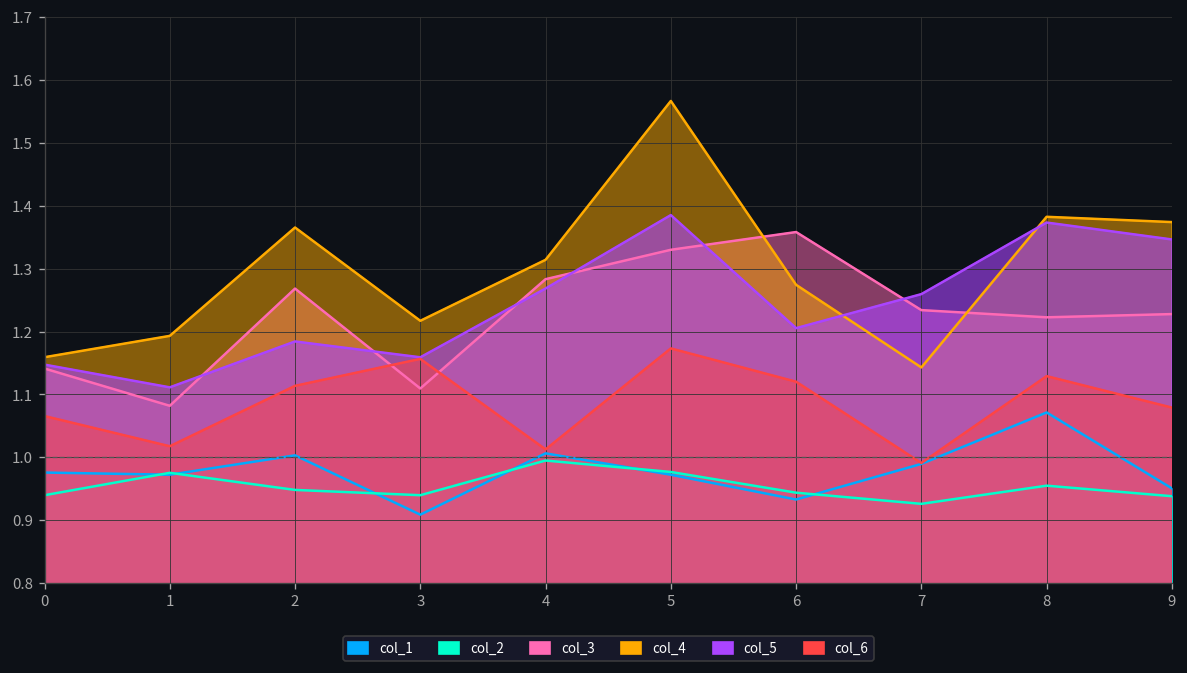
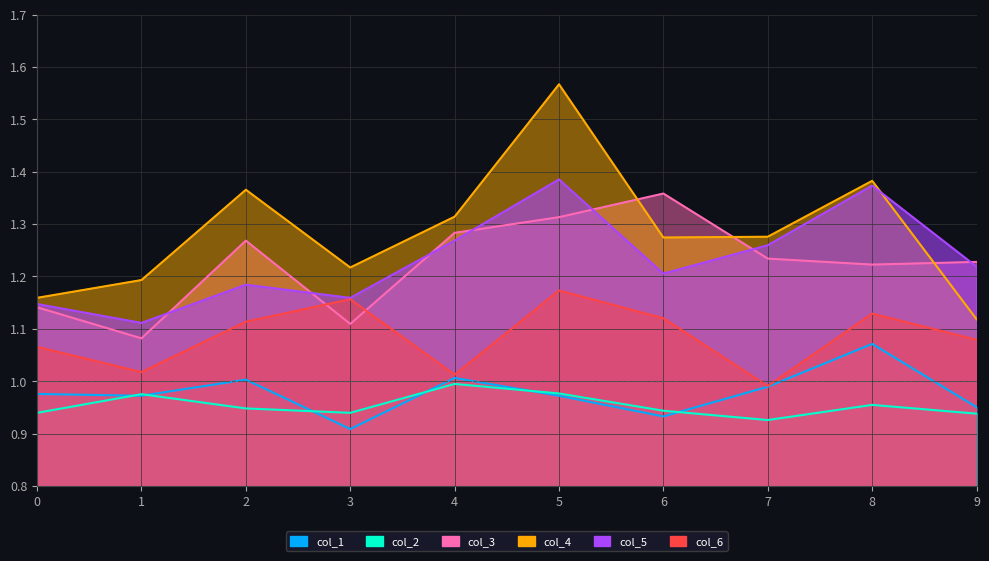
  {
    "col_1": {
      "0": 0.98,
      "2": 1.00,
      "3": 0.91,
      "4": 1.01,
      "6": 0.93,
      "8": 1.07,
      "9": 0.95
    },
    "col_2": {
      "0": 0.94,
      "2": 0.95,
      "3": 0.94,
      "4": 0.99,
      "6": 0.94,
      "7": 0.93,
      "8": 0.95,
      "9": 0.94
    },
    "col_3": {
      "0": 1.14,
      "1": 1.08,
      "2": 1.27,
      "3": 1.11,
      "4": 1.28,
-     "5": 1.33,
+     "5": 1.31,
      "6": 1.36,
      "7": 1.23,
      "8": 1.22,
      "9": 1.23
    },
    "col_4": {
      "0": 1.16,
      "1": 1.19,
      "2": 1.37,
      "3": 1.22,
      "4": 1.31,
      "5": 1.57,
      "6": 1.27,
-     "7": 1.14,
+     "7": 1.28,
      "8": 1.38,
-     "9": 1.37
+     "9": 1.12
    },
    "col_5": {
      "0": 1.15,
      "1": 1.11,
      "2": 1.18,
      "4": 1.27,
      "5": 1.39,
      "6": 1.21,
      "7": 1.26,
      "8": 1.37,
-     "9": 1.35
+     "9": 1.22
    },
    "col_6": {
      "0": 1.07,
      "1": 1.02,
      "2": 1.11,
      "4": 1.01,
      "5": 1.17,
      "6": 1.12,
      "8": 1.13,
      "9": 1.08
    }
  }
